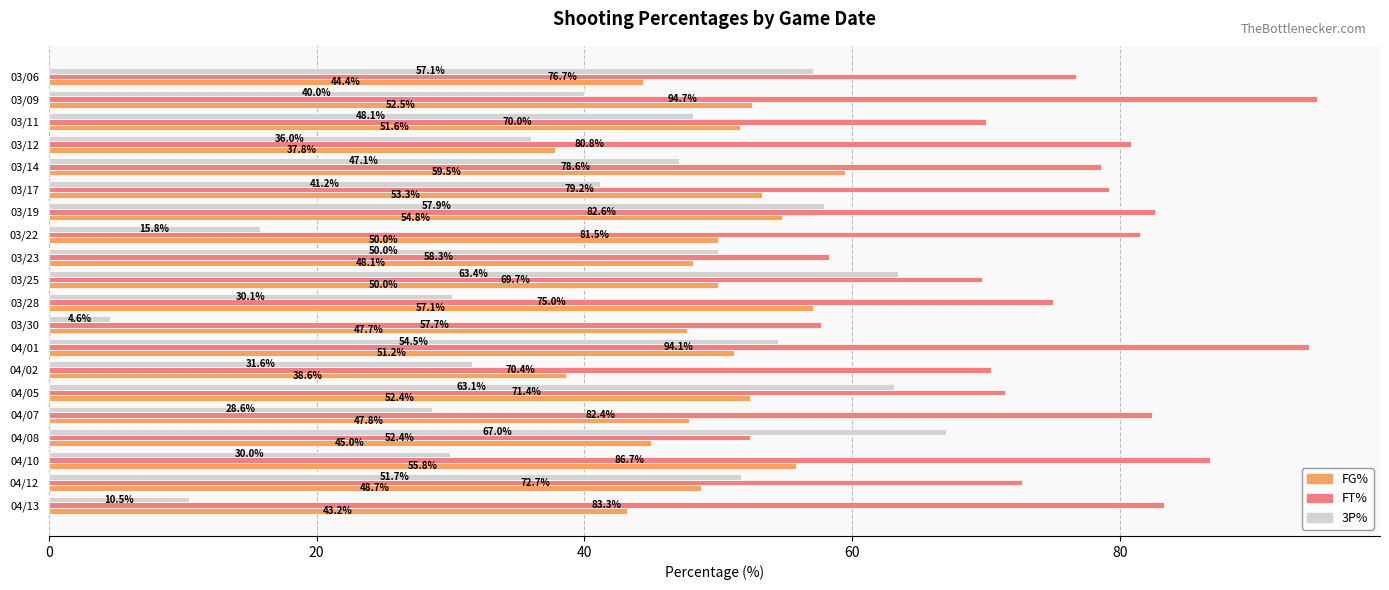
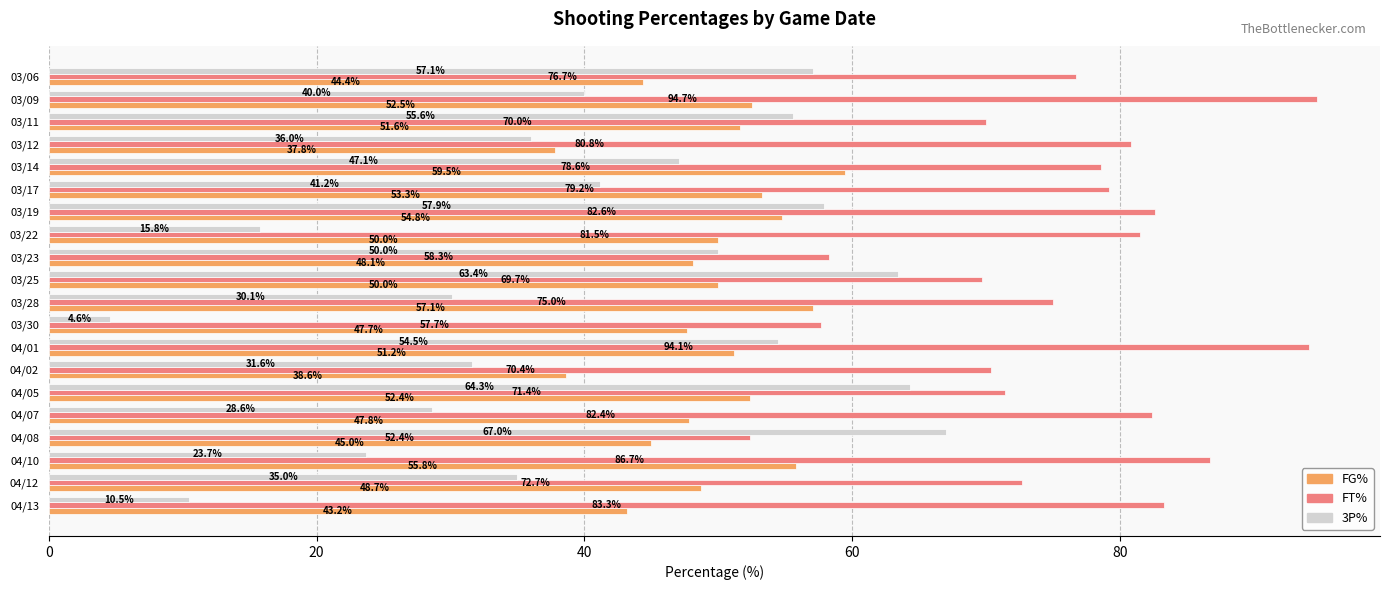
  {
    "3P%": {
      "03/06": "57.1%",
      "03/09": "40.0%",
-     "03/11": "48.1%",
+     "03/11": "55.6%",
      "03/12": "36.0%",
      "03/14": "47.1%",
      "03/17": "41.2%",
      "03/19": "57.9%",
      "03/22": "15.8%",
      "03/23": "50.0%",
      "03/25": "63.4%",
      "03/28": "30.1%",
      "03/30": "4.6%",
      "04/01": "54.5%",
      "04/02": "31.6%",
-     "04/05": "63.1%",
+     "04/05": "64.3%",
      "04/07": "28.6%",
      "04/08": "67.0%",
-     "04/10": "30.0%",
-     "04/12": "51.7%",
+     "04/10": "23.7%",
+     "04/12": "35.0%",
      "04/13": "10.5%"
    }
  }
